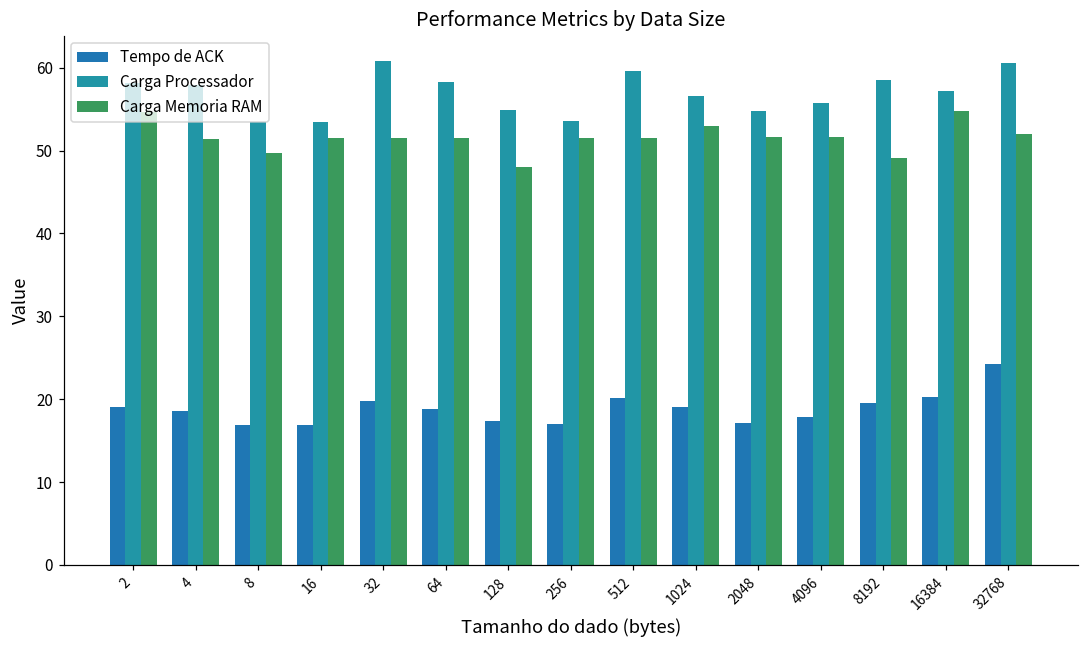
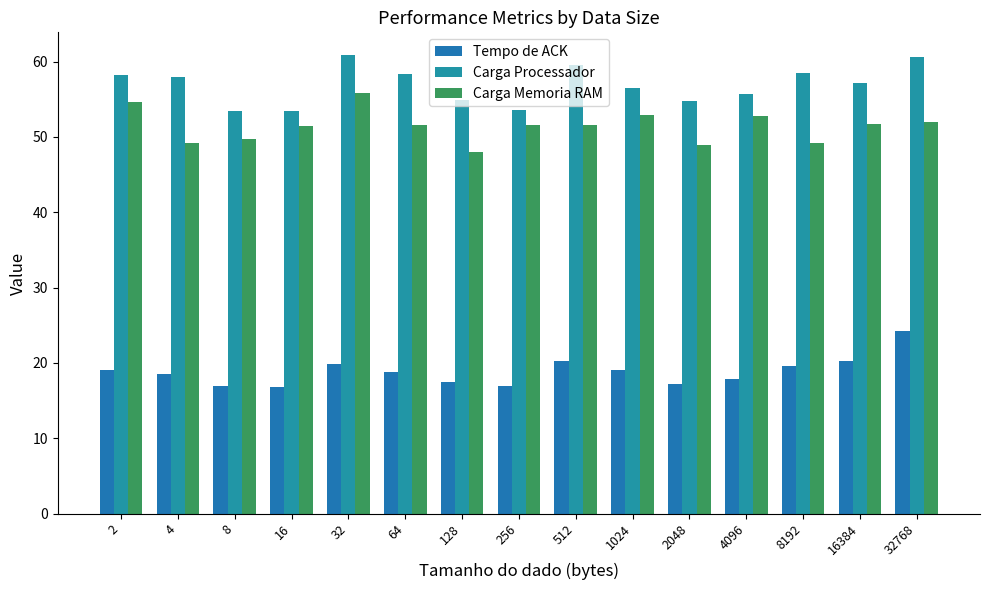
  {
    "Carga Memoria RAM": {
      "2": 55,
-     "4": 51,
+     "4": 49,
      "8": 50,
      "16": 51,
-     "32": 52,
+     "32": 56,
      "64": 52,
      "128": 48,
      "256": 52,
      "512": 52,
      "1024": 53,
-     "2048": 52,
-     "4096": 52,
+     "2048": 49,
+     "4096": 53,
      "8192": 49,
-     "16384": 55,
+     "16384": 52,
      "32768": 52
    }
  }
